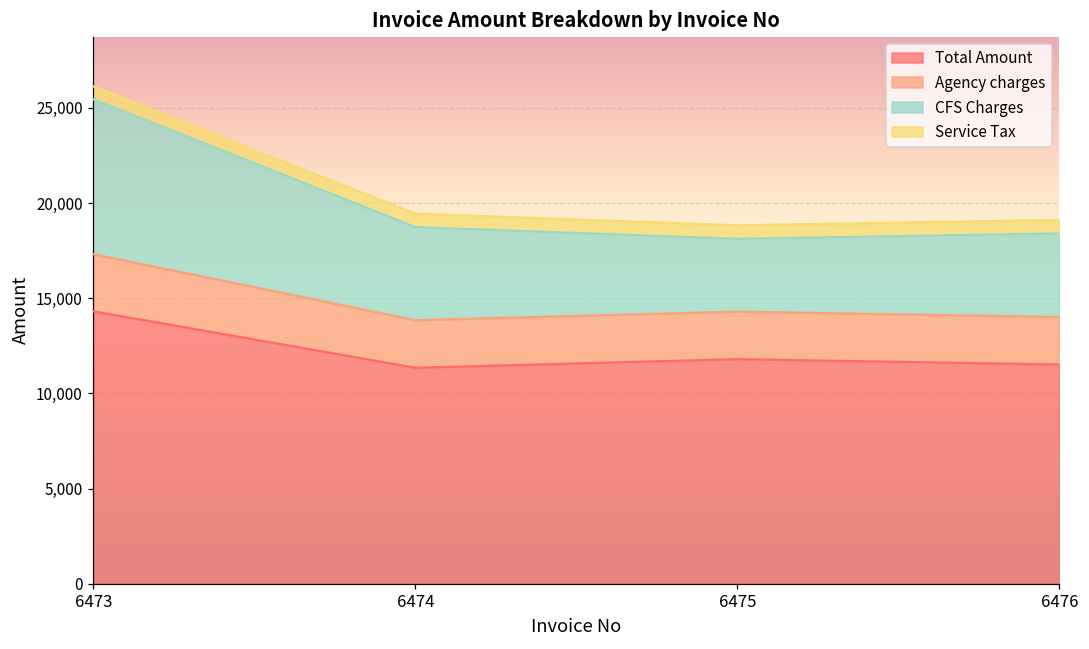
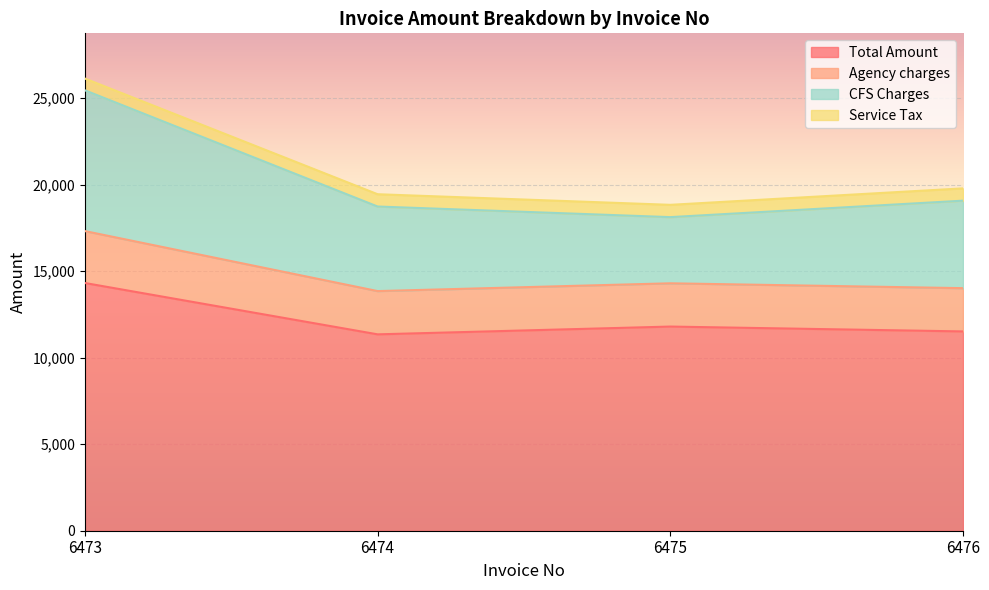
  {
    "CFS Charges": {
      "6473": "8,100",
      "6474": "4,900",
      "6475": "3,800",
-     "6476": "4,400"
+     "6476": "5,100"
    },
    "Service Tax": {
      "6473": "700",
      "6474": "700",
      "6475": "700",
      "6476": "700"
    }
  }
